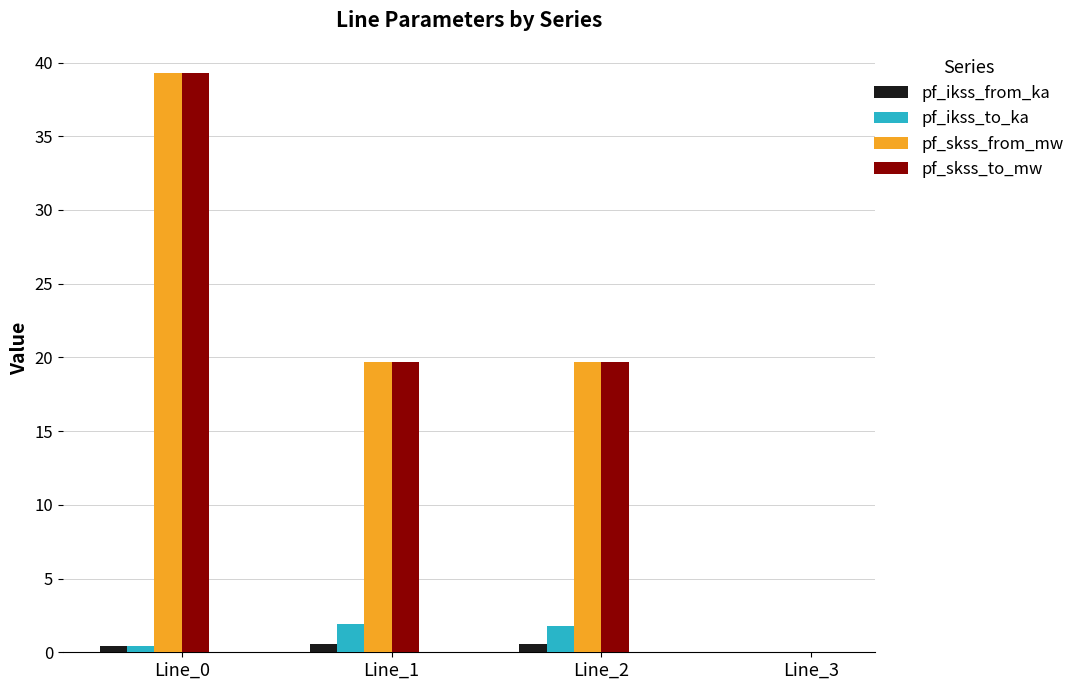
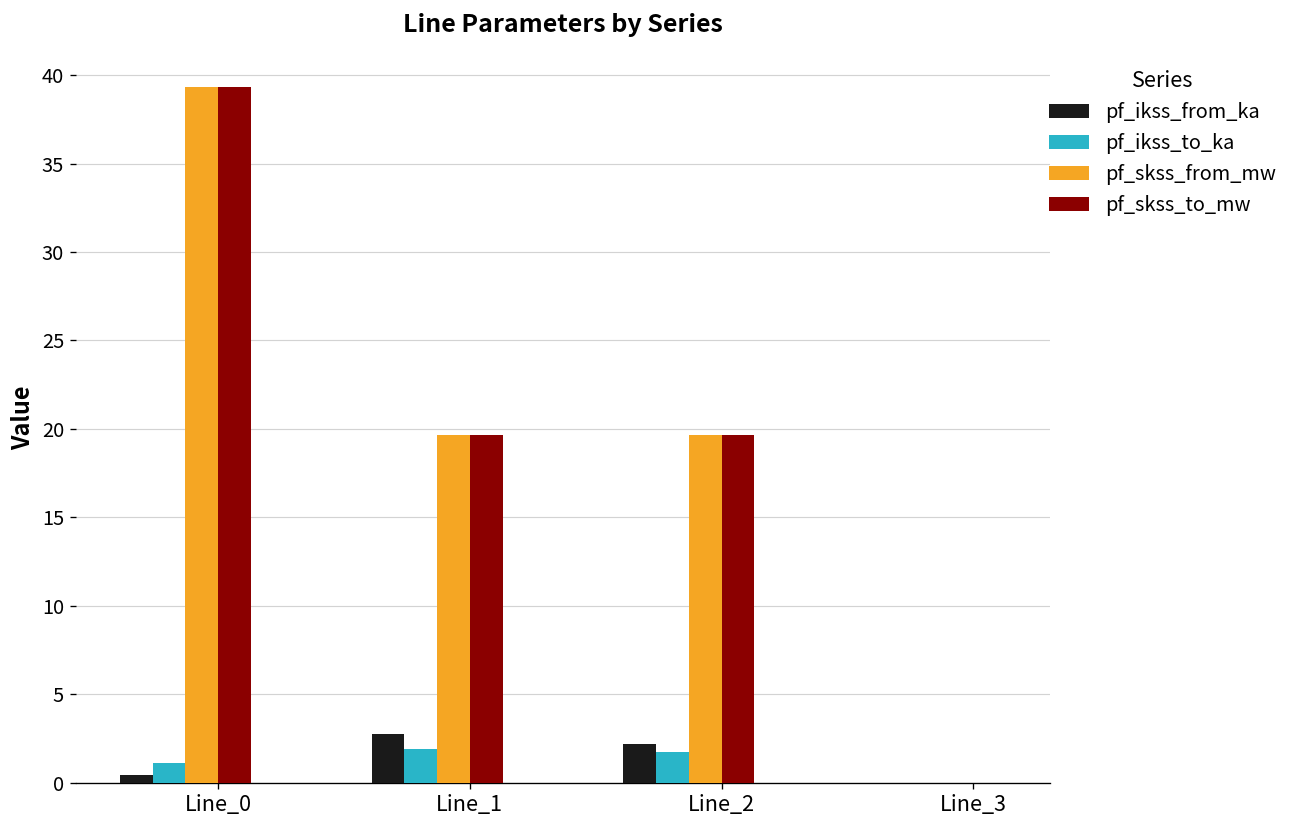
  {
    "pf_ikss_from_ka": {
      "Line_0": 0.4,
-     "Line_1": 0.6,
-     "Line_2": 0.6,
+     "Line_1": 2.7,
+     "Line_2": 2.2,
      "Line_3": 0.0
    },
    "pf_ikss_to_ka": {
-     "Line_0": 0.4,
+     "Line_0": 1.1,
      "Line_1": 1.9,
      "Line_2": 1.8,
      "Line_3": 0.0
    },
    "pf_skss_from_mw": {
      "Line_0": 39.3,
      "Line_1": 19.7,
      "Line_2": 19.7,
      "Line_3": 0.0
    },
    "pf_skss_to_mw": {
      "Line_0": 39.3,
      "Line_1": 19.7,
      "Line_2": 19.7,
      "Line_3": 0.0
    }
  }
